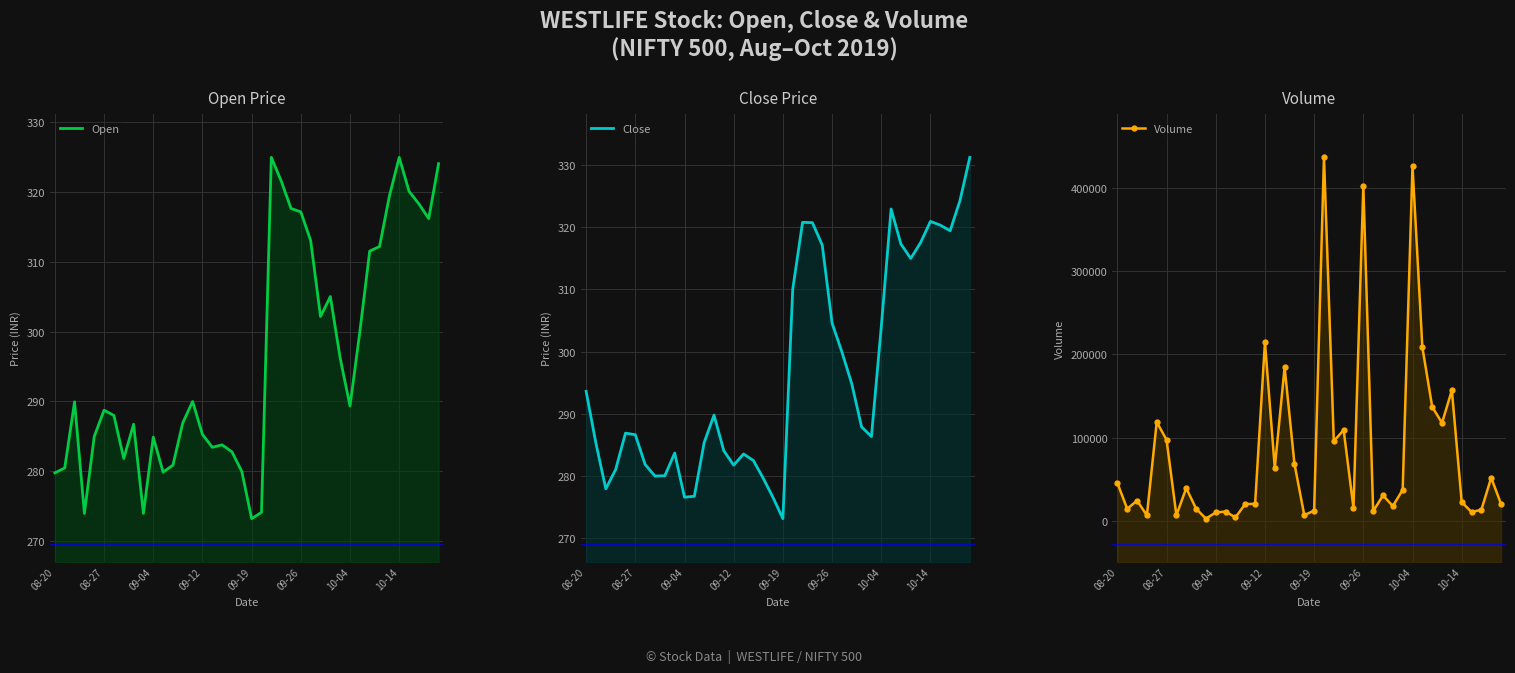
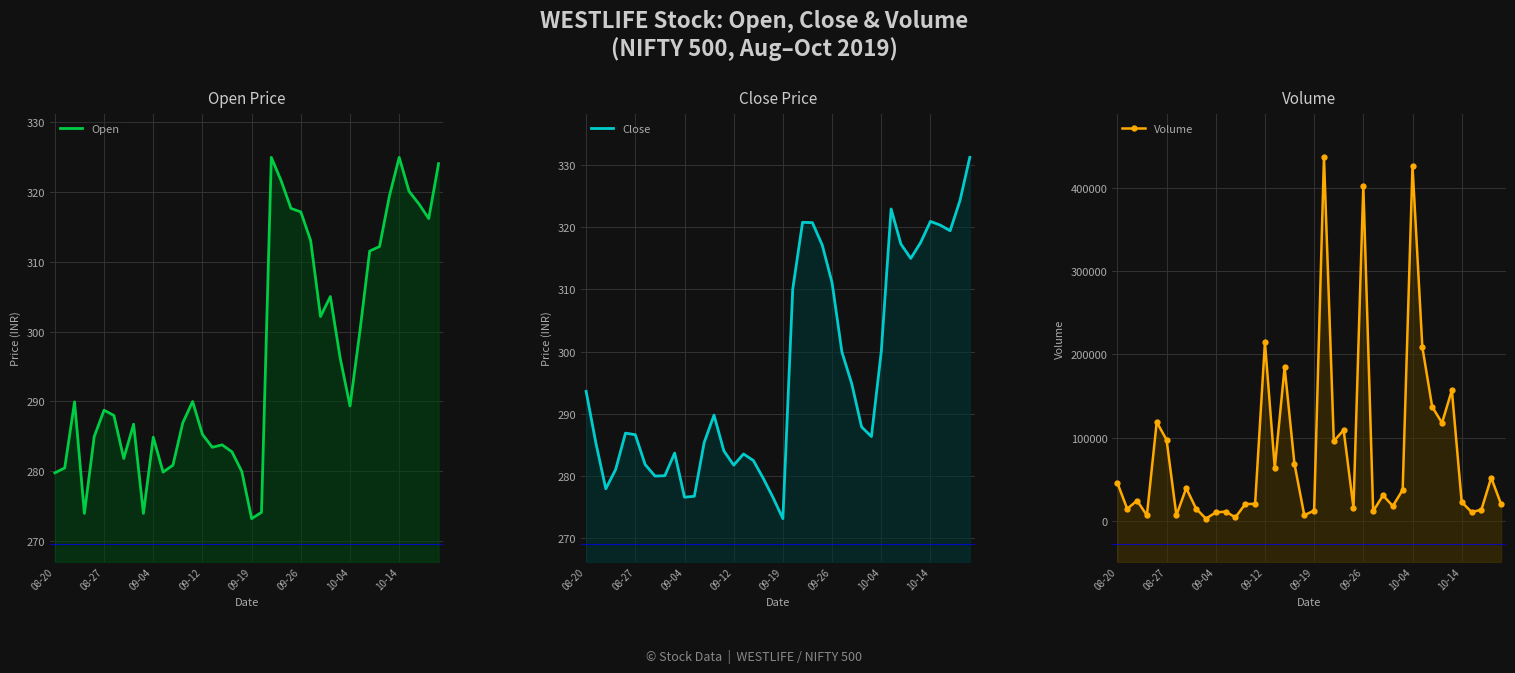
  {
    "Open Price": {
      "08-20": 280,
      "08-27": 289,
      "09-04": 285,
      "09-12": 285,
      "09-19": 273,
      "09-26": 317,
      "10-04": 289,
      "10-14": 325
    },
    "Close Price": {
      "08-20": 294,
      "08-27": 287,
      "09-04": 277,
      "09-12": 282,
      "09-19": 273,
-     "09-26": 305,
-     "10-04": 304,
+     "09-26": 311,
+     "10-04": 300,
      "10-14": 321
    },
    "Volume": {
      "08-20": 50000,
      "08-27": 100000,
      "09-04": 10000,
      "09-12": 210000,
      "09-19": 10000,
      "09-26": 400000,
      "10-04": 430000,
      "10-14": 20000
    }
  }
